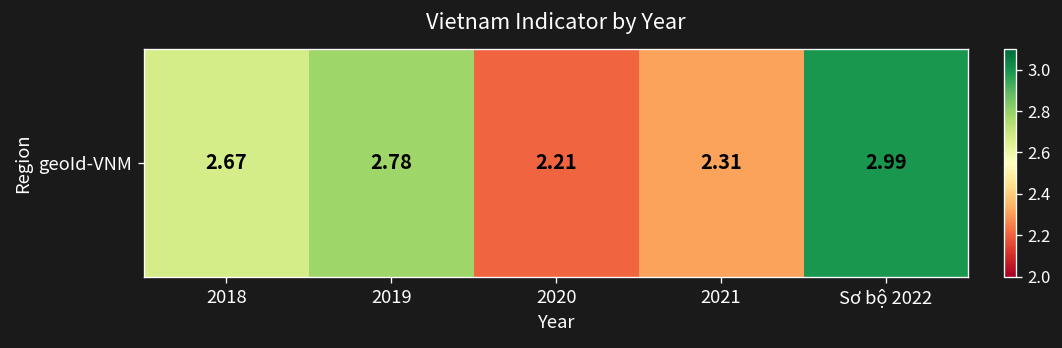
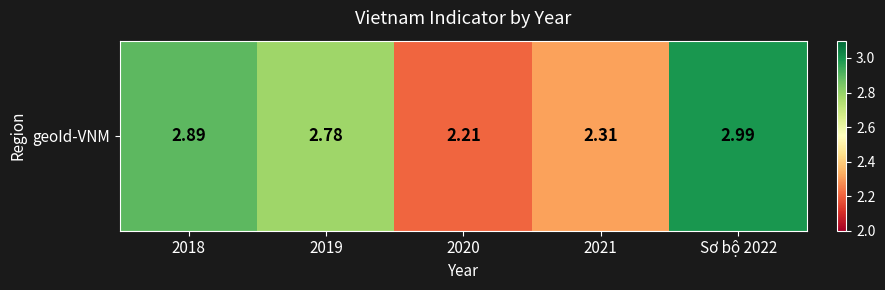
  {
    "geoId-VNM": {
-     "2018": 2.67,
+     "2018": 2.89,
      "2019": 2.78,
      "2020": 2.21,
      "2021": 2.31,
      "Sơ bộ 2022": 2.99
    }
  }
